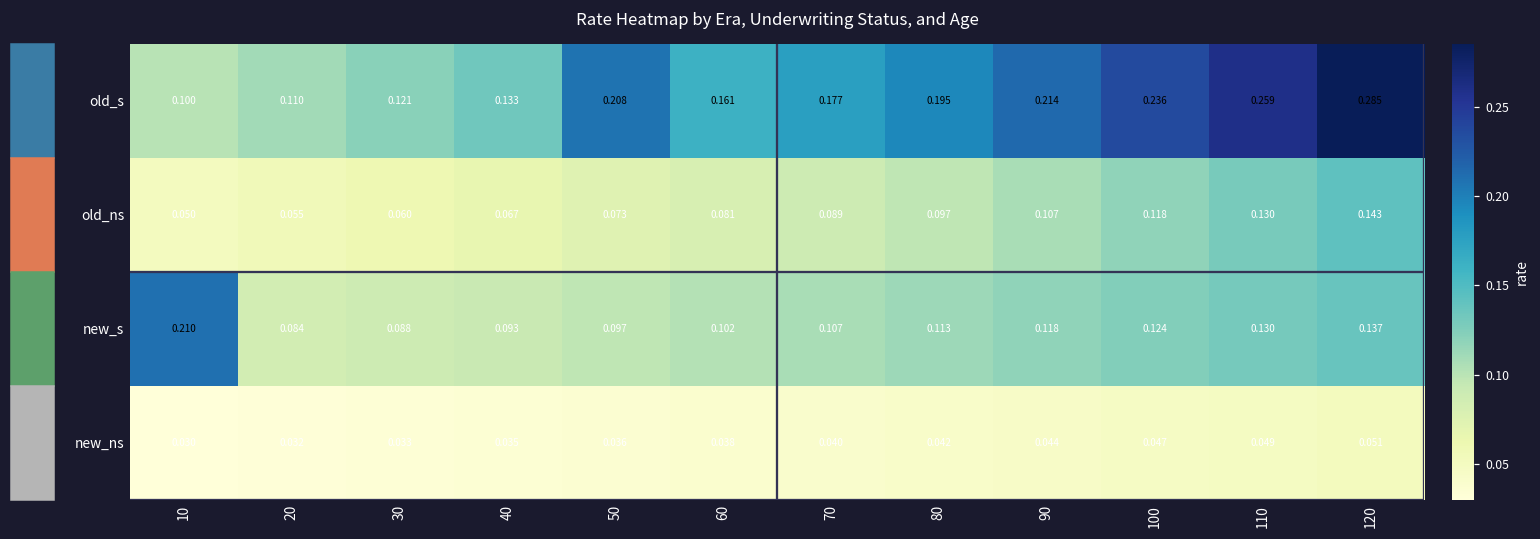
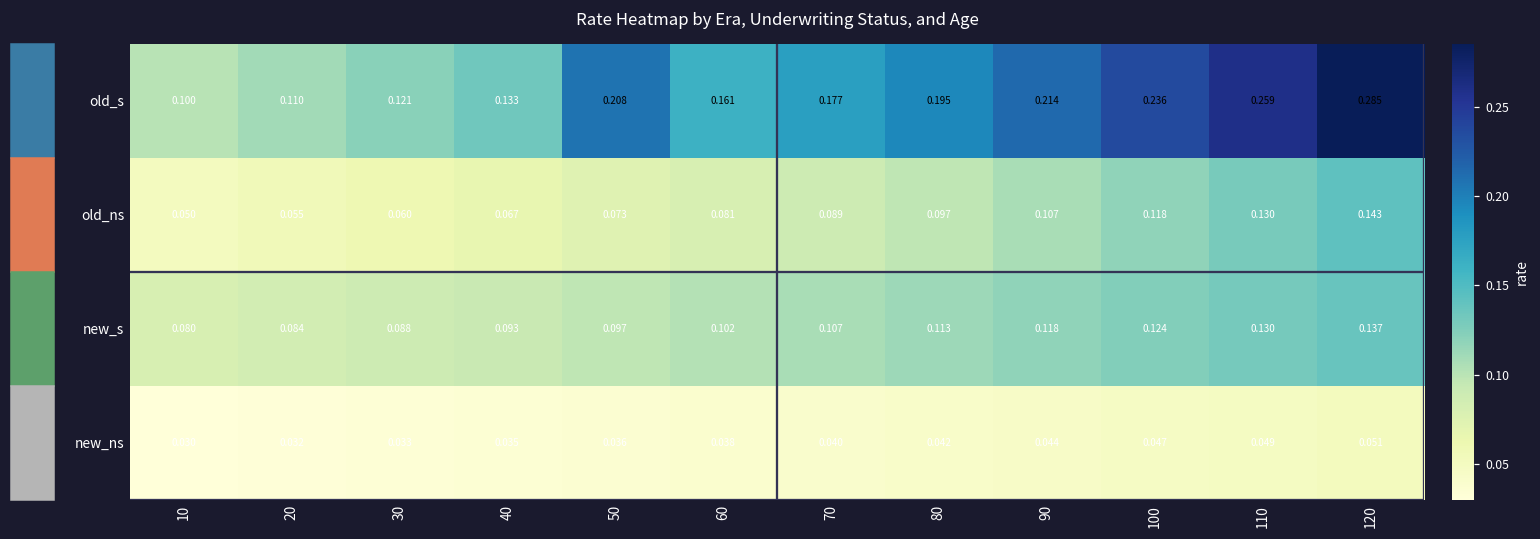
  {
    "old_s": {
      "10": 0.100,
      "20": 0.110,
      "30": 0.121,
      "40": 0.133,
      "50": 0.208,
      "60": 0.161,
      "70": 0.177,
      "80": 0.195,
      "90": 0.214,
      "100": 0.236,
      "110": 0.259,
      "120": 0.285
    },
    "old_ns": {
      "10": 0.050,
      "20": 0.055,
      "30": 0.060,
      "40": 0.067,
      "50": 0.073,
      "60": 0.081,
      "70": 0.089,
      "80": 0.097,
      "90": 0.107,
      "100": 0.118,
      "110": 0.130,
      "120": 0.143
    },
    "new_s": {
-     "10": 0.210,
+     "10": 0.080,
      "20": 0.084,
      "30": 0.088,
      "40": 0.093,
      "50": 0.097,
      "60": 0.102,
      "70": 0.107,
      "80": 0.113,
      "90": 0.118,
      "100": 0.124,
      "110": 0.130,
      "120": 0.137
    },
    "new_ns": {
      "60": 0.038,
      "70": 0.040,
      "80": 0.042,
      "90": 0.044,
      "100": 0.047,
      "110": 0.049,
      "120": 0.051
    }
  }
